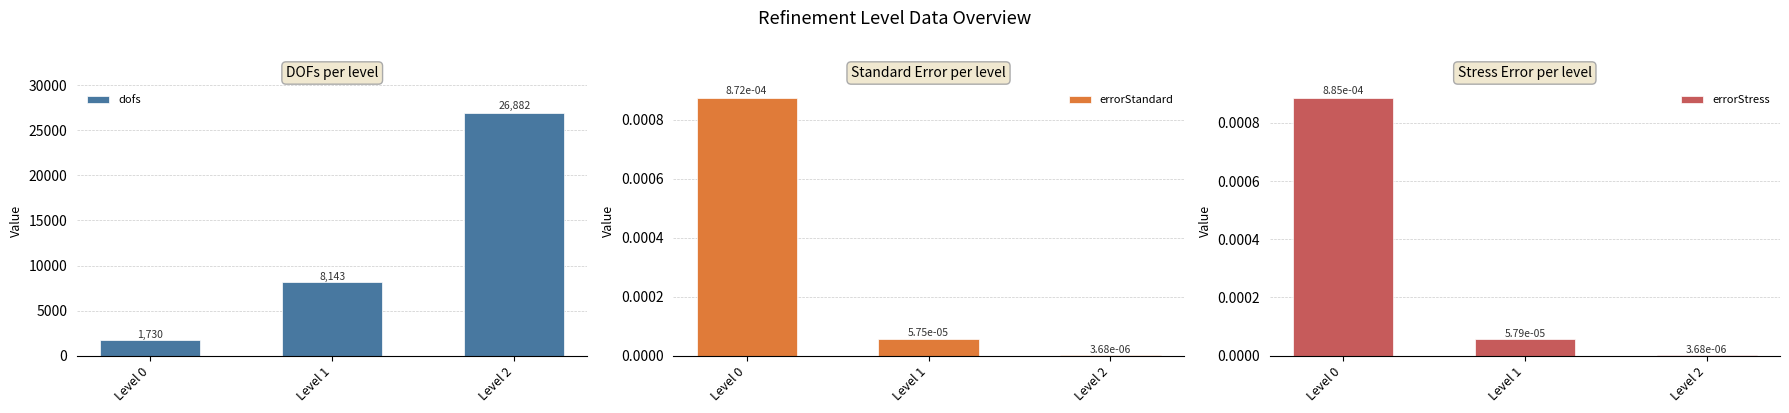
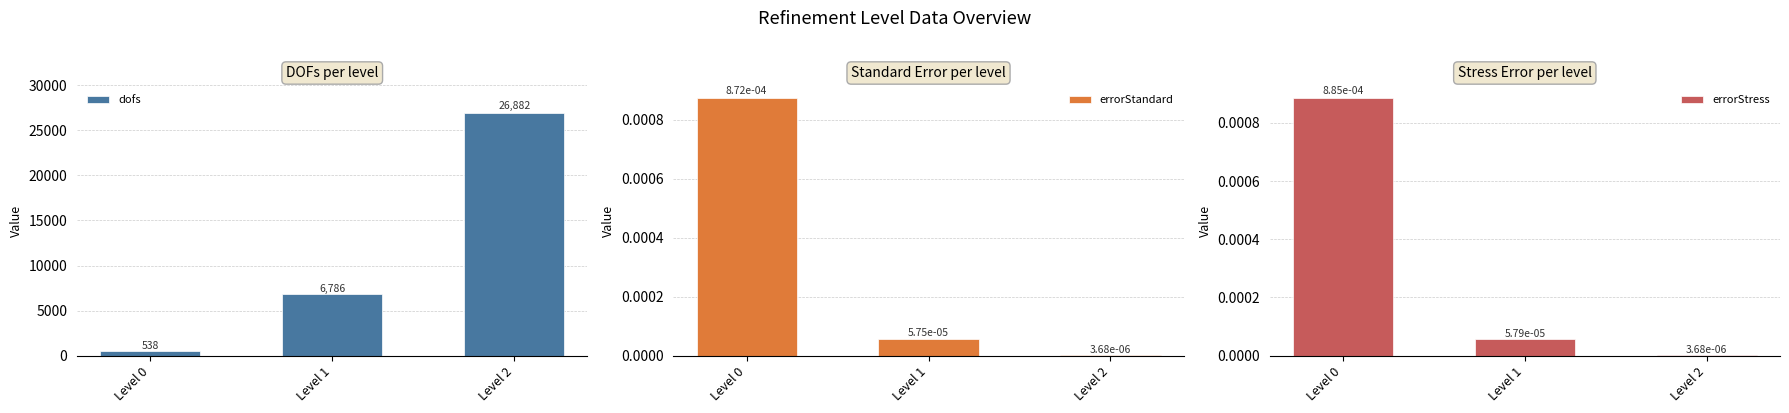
  {
    "DOFs per level": {
-     "Level 0": "1,730",
-     "Level 1": "8,143",
+     "Level 0": "538",
+     "Level 1": "6,786",
      "Level 2": "26,882"
    },
    "Standard Error per level": {
      "Level 0": "8.72e-04",
      "Level 1": "5.75e-05",
      "Level 2": "3.68e-06"
    },
    "Stress Error per level": {
      "Level 0": "8.85e-04",
      "Level 1": "5.79e-05",
      "Level 2": "3.68e-06"
    }
  }
